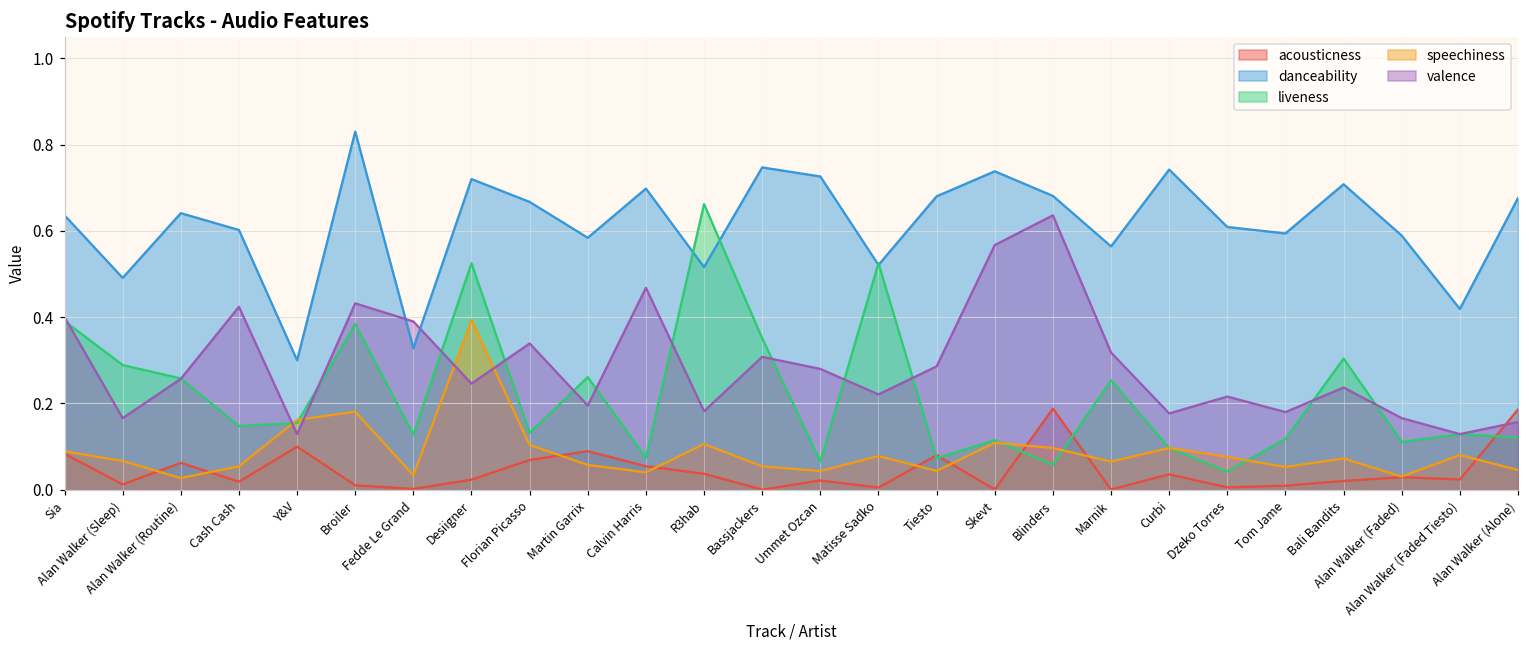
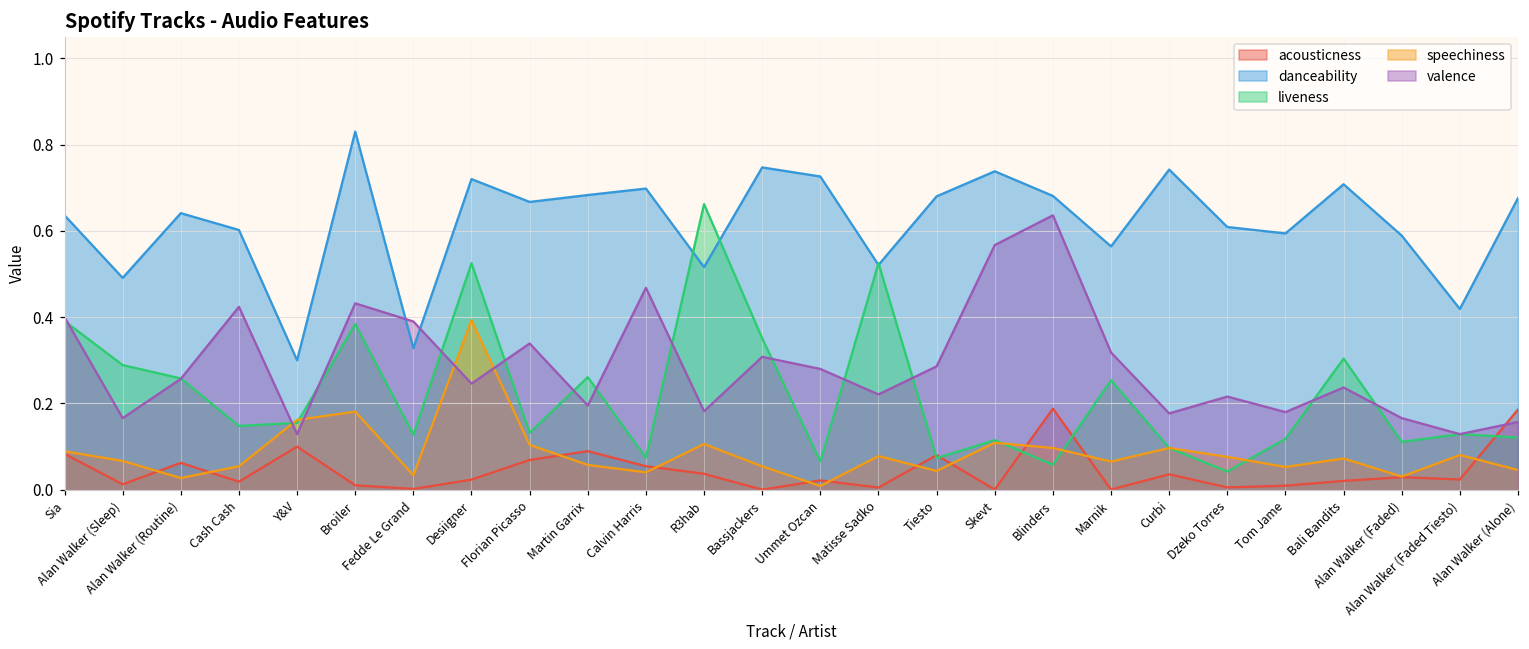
  {
    "acousticness": {
      "Alan Walker (Sleep)": 0.01,
      "Alan Walker (Routine)": 0.06,
      "Cash Cash": 0.02,
      "Y&V": 0.10,
      "Broiler": 0.01,
      "Fedde Le Grand": 0.00,
      "Desiigner": 0.02,
      "Florian Picasso": 0.07,
      "Martin Garrix": 0.09,
      "Calvin Harris": 0.05,
      "R3hab": 0.04,
      "Bassjackers": 0.00,
      "Ummet Ozcan": 0.02,
      "Matisse Sadko": 0.01,
      "Tiesto": 0.08,
      "Skevt": 0.00,
      "Blinders": 0.19,
      "Marnik": 0.00,
      "Curbi": 0.04,
      "Dzeko Torres": 0.01,
      "Tom Jame": 0.01,
      "Bali Bandits": 0.02,
      "Alan Walker (Faded Tiesto)": 0.02,
      "Alan Walker (Alone)": 0.19
    },
    "danceability": {
      "Sia": 0.64,
      "Alan Walker (Sleep)": 0.49,
      "Alan Walker (Routine)": 0.64,
      "Cash Cash": 0.60,
      "Y&V": 0.30,
      "Broiler": 0.83,
      "Fedde Le Grand": 0.33,
      "Desiigner": 0.72,
      "Florian Picasso": 0.67,
-     "Martin Garrix": 0.58,
+     "Martin Garrix": 0.68,
      "Calvin Harris": 0.70,
      "R3hab": 0.52,
      "Bassjackers": 0.75,
      "Ummet Ozcan": 0.73,
      "Tiesto": 0.68,
      "Skevt": 0.74,
      "Blinders": 0.68,
      "Marnik": 0.56,
      "Curbi": 0.74,
      "Dzeko Torres": 0.61,
      "Tom Jame": 0.59,
      "Bali Bandits": 0.71,
      "Alan Walker (Faded)": 0.59,
      "Alan Walker (Faded Tiesto)": 0.42,
      "Alan Walker (Alone)": 0.68
    },
    "liveness": {
      "Sia": 0.39,
      "Alan Walker (Sleep)": 0.29,
      "Cash Cash": 0.15,
      "Y&V": 0.16,
      "Broiler": 0.38,
      "Fedde Le Grand": 0.13,
      "Desiigner": 0.53,
      "Florian Picasso": 0.13,
      "Martin Garrix": 0.26,
      "Calvin Harris": 0.07,
      "R3hab": 0.66,
      "Bassjackers": 0.35,
      "Ummet Ozcan": 0.07,
      "Tiesto": 0.07,
      "Blinders": 0.06,
      "Marnik": 0.25,
      "Dzeko Torres": 0.04,
      "Tom Jame": 0.12,
      "Bali Bandits": 0.30,
      "Alan Walker (Faded)": 0.11,
      "Alan Walker (Alone)": 0.12
    },
    "speechiness": {
      "Alan Walker (Sleep)": 0.07,
      "Alan Walker (Routine)": 0.03,
      "Cash Cash": 0.05,
      "Y&V": 0.16,
      "Broiler": 0.18,
      "Fedde Le Grand": 0.03,
      "Desiigner": 0.39,
      "Florian Picasso": 0.10,
      "Martin Garrix": 0.06,
      "Calvin Harris": 0.04,
      "R3hab": 0.11,
      "Bassjackers": 0.05,
-     "Ummet Ozcan": 0.04,
+     "Ummet Ozcan": 0.01,
      "Matisse Sadko": 0.08,
      "Tiesto": 0.04,
      "Blinders": 0.10,
      "Marnik": 0.07,
      "Dzeko Torres": 0.08,
      "Tom Jame": 0.05,
      "Bali Bandits": 0.07,
      "Alan Walker (Faded Tiesto)": 0.08,
      "Alan Walker (Alone)": 0.05
    },
    "valence": {
      "Sia": 0.40,
      "Alan Walker (Sleep)": 0.17,
      "Cash Cash": 0.42,
      "Y&V": 0.13,
      "Broiler": 0.43,
      "Fedde Le Grand": 0.39,
      "Desiigner": 0.25,
      "Florian Picasso": 0.34,
      "Martin Garrix": 0.20,
      "Calvin Harris": 0.47,
      "R3hab": 0.18,
      "Bassjackers": 0.31,
      "Ummet Ozcan": 0.28,
      "Matisse Sadko": 0.22,
      "Tiesto": 0.29,
      "Skevt": 0.57,
      "Blinders": 0.64,
      "Marnik": 0.32,
      "Curbi": 0.18,
      "Dzeko Torres": 0.22,
      "Tom Jame": 0.18,
      "Bali Bandits": 0.24,
      "Alan Walker (Faded)": 0.17,
      "Alan Walker (Alone)": 0.16
    }
  }
